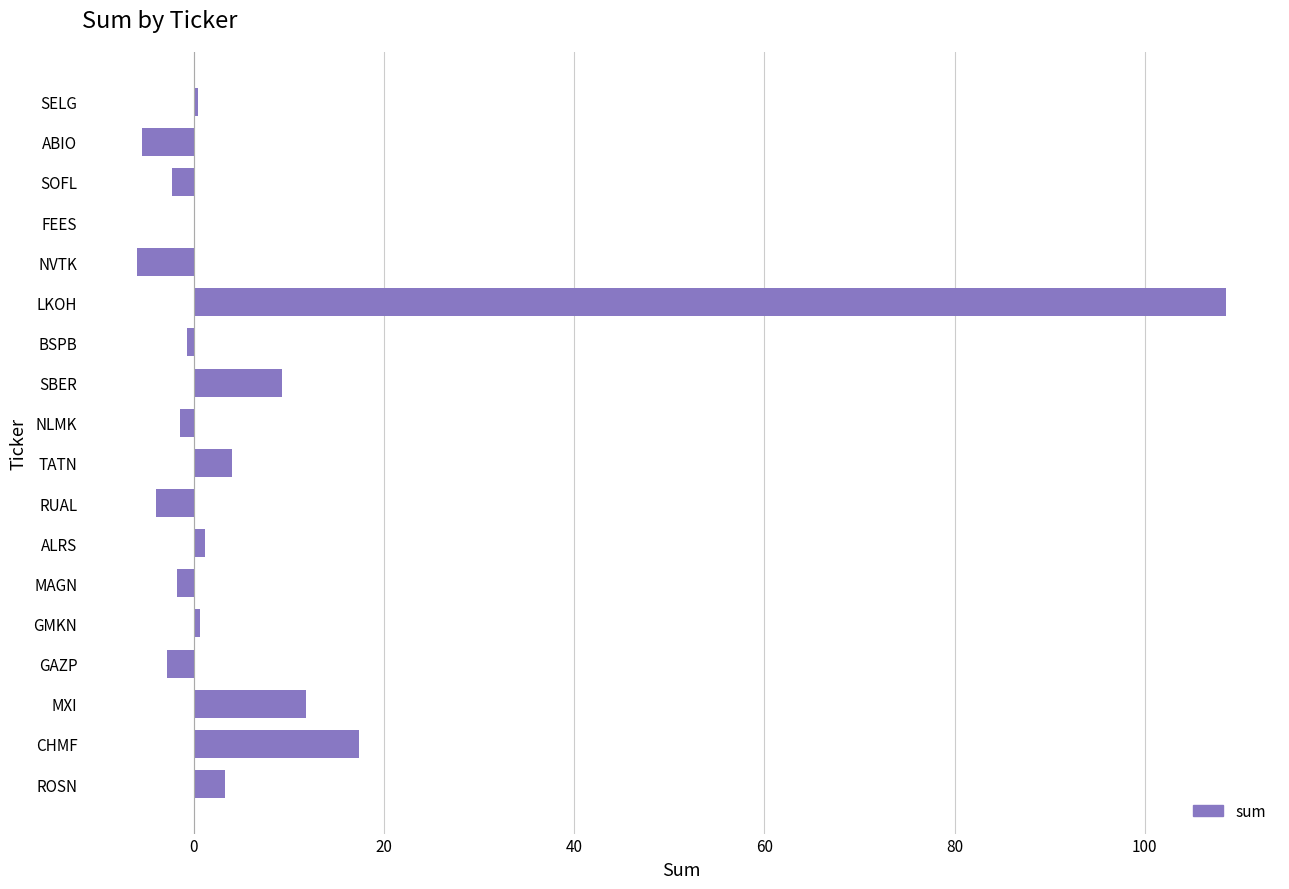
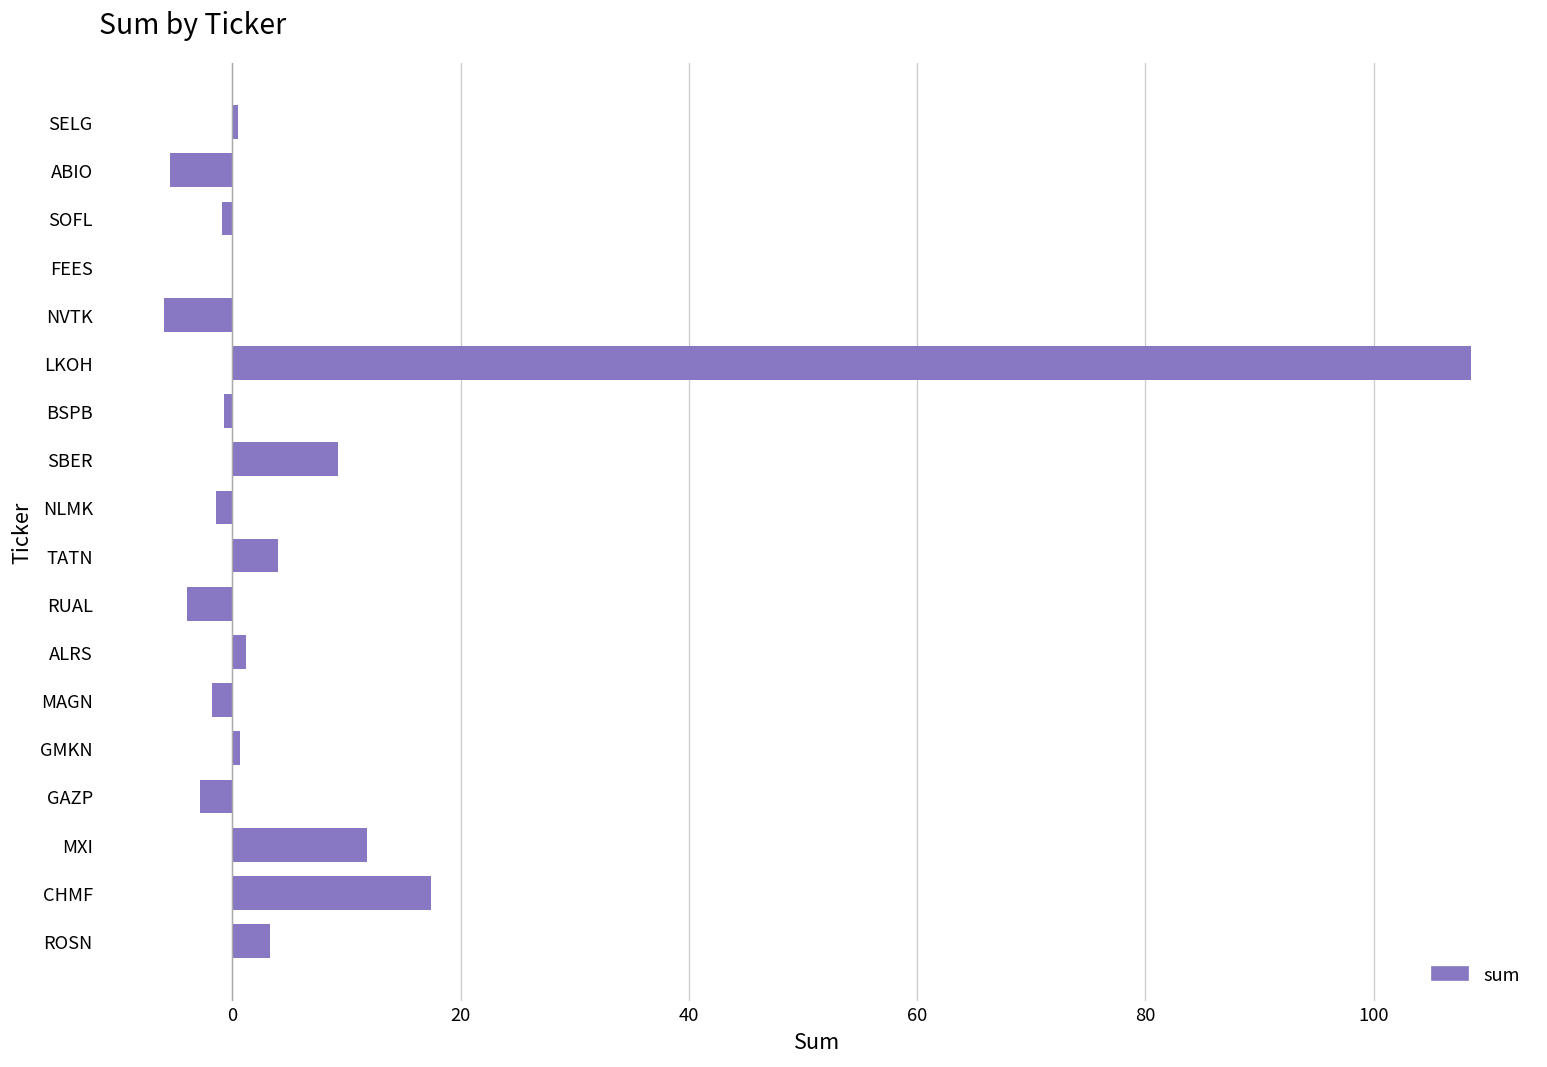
  {
    "SELG": 1,
    "ABIO": -5,
-   "SOFL": -2,
+   "SOFL": -1,
    "NVTK": -6,
    "LKOH": 109,
    "BSPB": -1,
    "SBER": 9,
    "NLMK": -1,
    "TATN": 4,
    "RUAL": -4,
    "ALRS": 1,
    "MAGN": -2,
    "GMKN": 1,
    "GAZP": -3,
    "MXI": 12,
    "CHMF": 17,
    "ROSN": 3
  }
